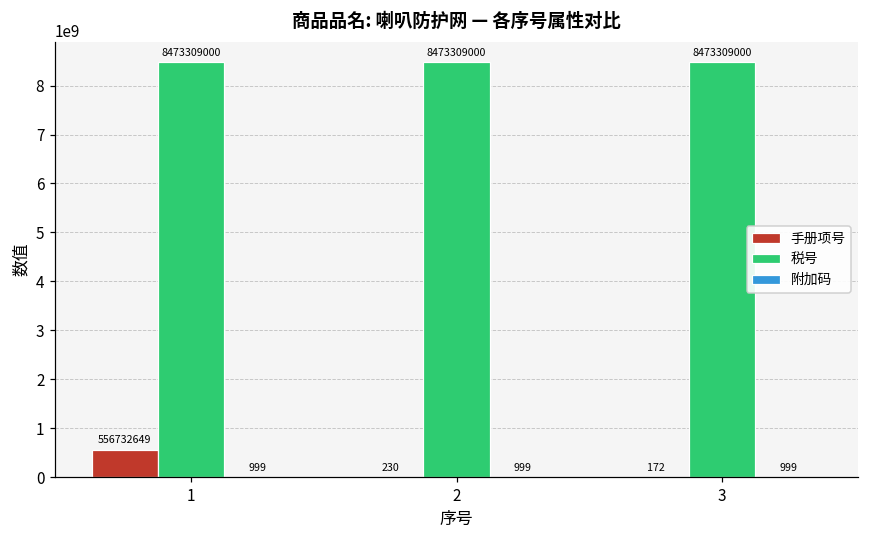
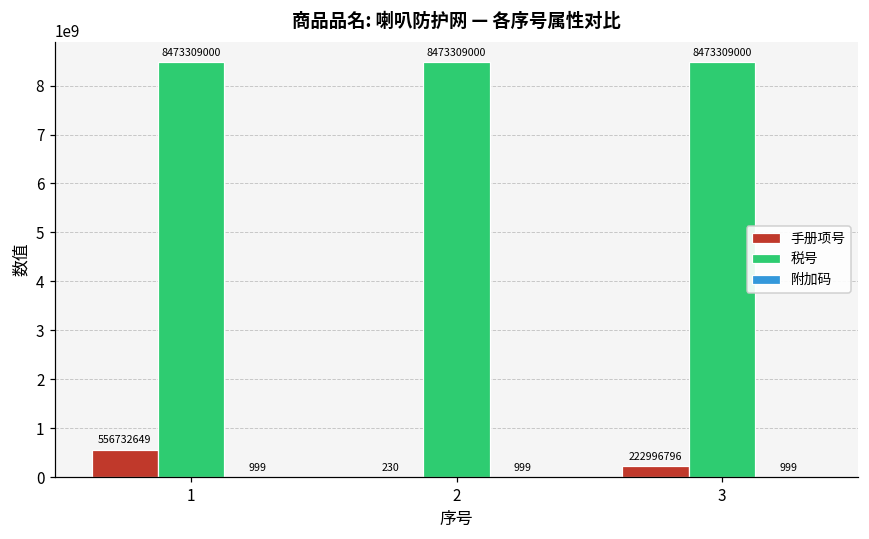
  {
    "手册项号": {
      "1": 556732649,
      "2": 230,
-     "3": 172
+     "3": 222996796
    },
    "税号": {
      "1": 8473309000,
      "2": 8473309000,
      "3": 8473309000
    },
    "附加码": {
      "1": 999,
      "2": 999,
      "3": 999
    }
  }
